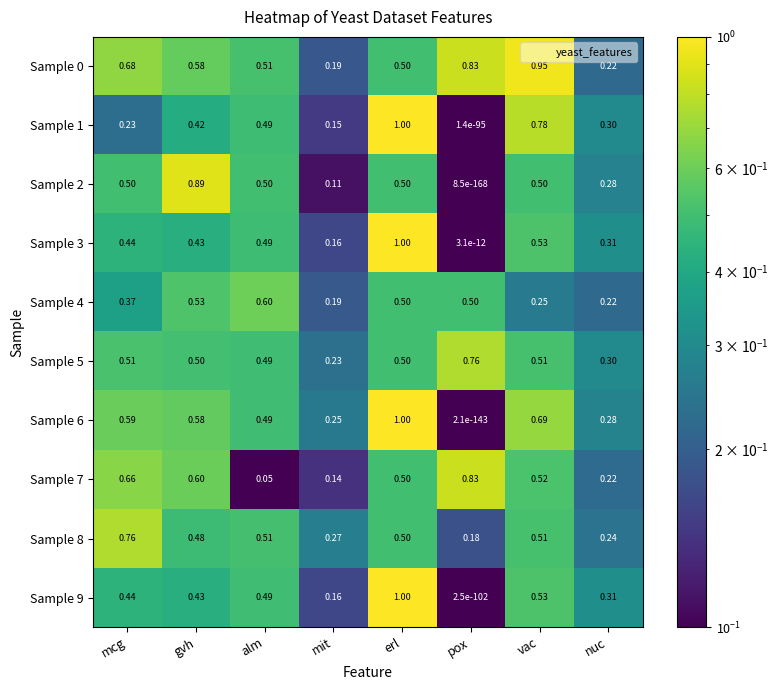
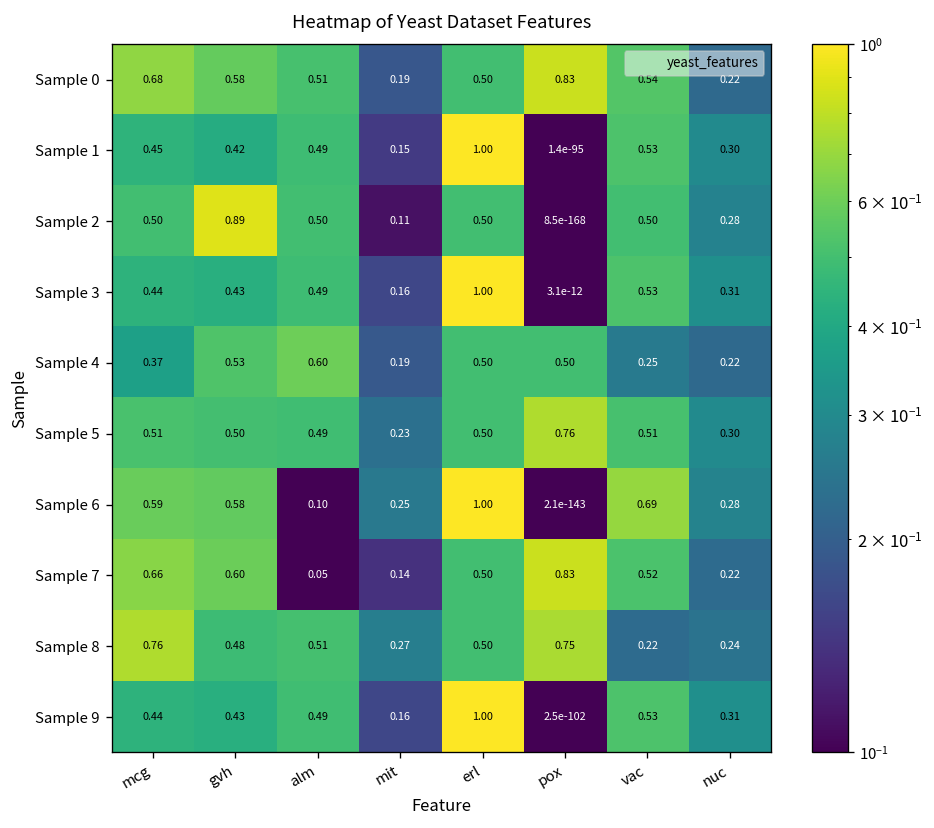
  {
    "Sample 0": {
      "mcg": "0.68",
      "gvh": "0.58",
      "alm": "0.51",
      "mit": "0.19",
      "erl": "0.50",
      "pox": "0.83",
-     "vac": "0.95"
+     "vac": "0.54"
    },
    "Sample 1": {
-     "mcg": "0.23",
+     "mcg": "0.45",
      "gvh": "0.42",
      "alm": "0.49",
      "mit": "0.15",
      "erl": "1.00",
      "pox": "1.4e-95",
-     "vac": "0.78",
+     "vac": "0.53",
      "nuc": "0.30"
    },
    "Sample 2": {
      "mcg": "0.50",
      "gvh": "0.89",
      "alm": "0.50",
      "mit": "0.11",
      "erl": "0.50",
      "pox": "8.5e-168",
      "vac": "0.50",
      "nuc": "0.28"
    },
    "Sample 3": {
      "mcg": "0.44",
      "gvh": "0.43",
      "alm": "0.49",
      "mit": "0.16",
      "erl": "1.00",
      "pox": "3.1e-12",
      "vac": "0.53",
      "nuc": "0.31"
    },
    "Sample 4": {
      "mcg": "0.37",
      "gvh": "0.53",
      "alm": "0.60",
      "mit": "0.19",
      "erl": "0.50",
      "pox": "0.50",
      "vac": "0.25",
      "nuc": "0.22"
    },
    "Sample 5": {
      "mcg": "0.51",
      "gvh": "0.50",
      "alm": "0.49",
      "mit": "0.23",
      "erl": "0.50",
      "pox": "0.76",
      "vac": "0.51",
      "nuc": "0.30"
    },
    "Sample 6": {
      "mcg": "0.59",
      "gvh": "0.58",
-     "alm": "0.49",
+     "alm": "0.10",
      "mit": "0.25",
      "erl": "1.00",
      "pox": "2.1e-143",
      "vac": "0.69",
      "nuc": "0.28"
    },
    "Sample 7": {
      "mcg": "0.66",
      "gvh": "0.60",
      "alm": "0.05",
      "mit": "0.14",
      "erl": "0.50",
      "pox": "0.83",
      "vac": "0.52",
      "nuc": "0.22"
    },
    "Sample 8": {
      "mcg": "0.76",
      "gvh": "0.48",
      "alm": "0.51",
      "mit": "0.27",
      "erl": "0.50",
-     "pox": "0.18",
-     "vac": "0.51",
+     "pox": "0.75",
+     "vac": "0.22",
      "nuc": "0.24"
    },
    "Sample 9": {
      "mcg": "0.44",
      "gvh": "0.43",
      "alm": "0.49",
      "mit": "0.16",
      "erl": "1.00",
      "pox": "2.5e-102",
      "vac": "0.53",
      "nuc": "0.31"
    }
  }
